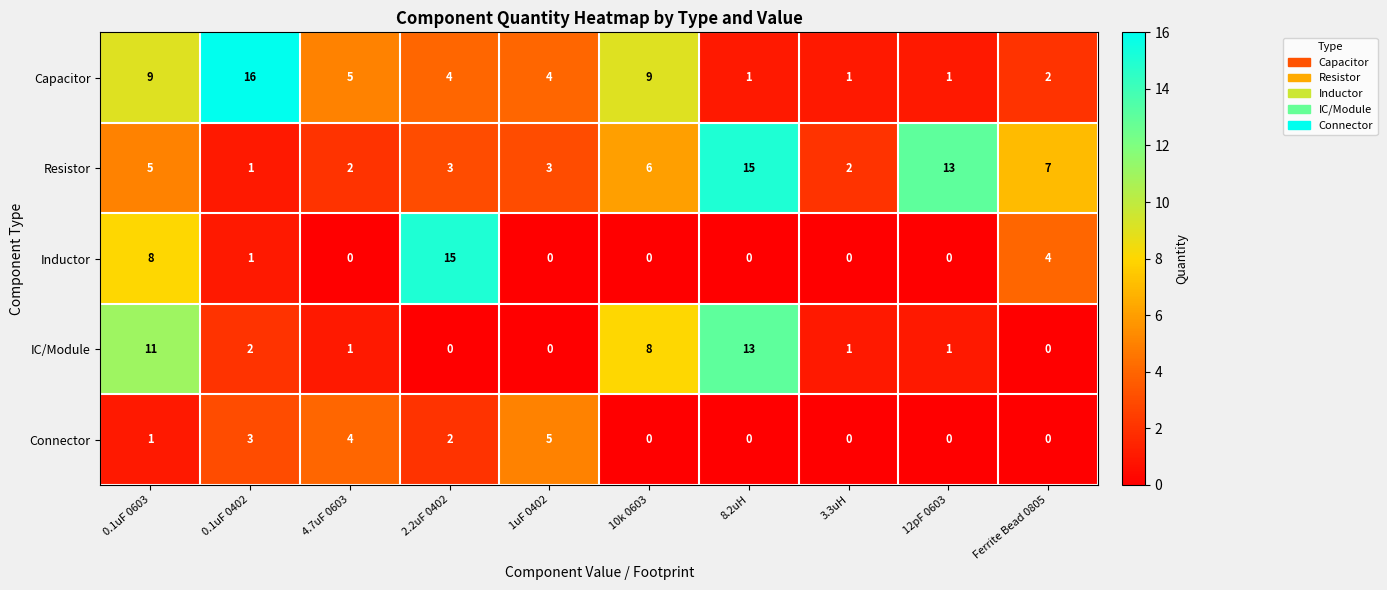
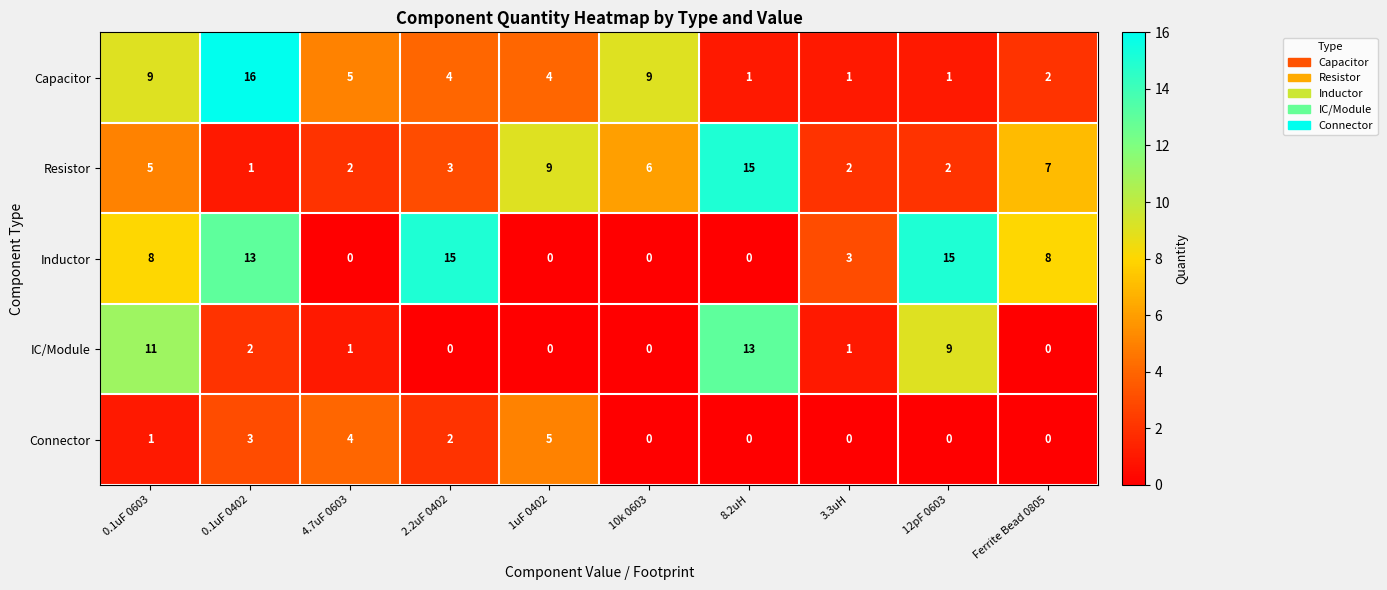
  {
    "Capacitor": {
      "0.1uF 0603": 9,
      "0.1uF 0402": 16,
      "4.7uF 0603": 5,
      "2.2uF 0402": 4,
      "1uF 0402": 4,
      "10k 0603": 9,
      "8.2uH": 1,
      "3.3uH": 1,
      "12pF 0603": 1,
      "Ferrite Bead 0805": 2
    },
    "Resistor": {
      "0.1uF 0603": 5,
      "0.1uF 0402": 1,
      "4.7uF 0603": 2,
      "2.2uF 0402": 3,
-     "1uF 0402": 3,
+     "1uF 0402": 9,
      "10k 0603": 6,
      "8.2uH": 15,
      "3.3uH": 2,
-     "12pF 0603": 13,
+     "12pF 0603": 2,
      "Ferrite Bead 0805": 7
    },
    "Inductor": {
      "0.1uF 0603": 8,
-     "0.1uF 0402": 1,
+     "0.1uF 0402": 13,
      "4.7uF 0603": 0,
      "2.2uF 0402": 15,
      "1uF 0402": 0,
      "10k 0603": 0,
      "8.2uH": 0,
-     "3.3uH": 0,
-     "12pF 0603": 0,
-     "Ferrite Bead 0805": 4
+     "3.3uH": 3,
+     "12pF 0603": 15,
+     "Ferrite Bead 0805": 8
    },
    "IC/Module": {
      "0.1uF 0603": 11,
      "0.1uF 0402": 2,
      "4.7uF 0603": 1,
      "2.2uF 0402": 0,
      "1uF 0402": 0,
-     "10k 0603": 8,
+     "10k 0603": 0,
      "8.2uH": 13,
      "3.3uH": 1,
-     "12pF 0603": 1,
+     "12pF 0603": 9,
      "Ferrite Bead 0805": 0
    },
    "Connector": {
      "0.1uF 0603": 1,
      "0.1uF 0402": 3,
      "4.7uF 0603": 4,
      "2.2uF 0402": 2,
      "1uF 0402": 5,
      "10k 0603": 0,
      "8.2uH": 0,
      "3.3uH": 0,
      "12pF 0603": 0,
      "Ferrite Bead 0805": 0
    }
  }
